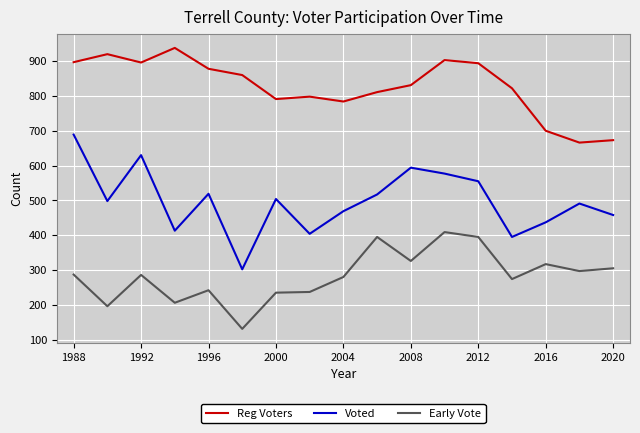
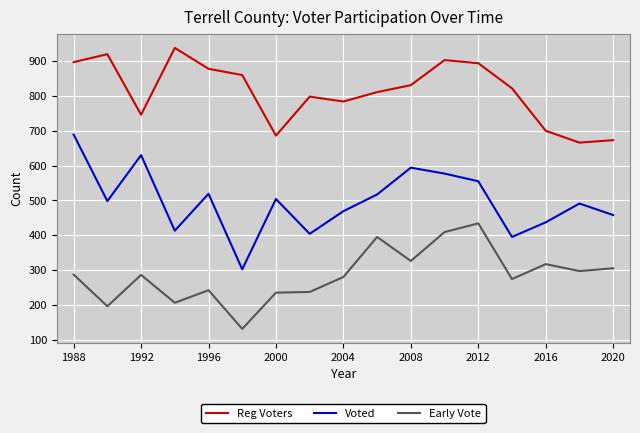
  {
    "Reg Voters": {
      "1988": 900,
-     "1992": 900,
+     "1992": 750,
      "1996": 880,
-     "2000": 790,
+     "2000": 690,
      "2004": 780,
      "2008": 830,
      "2012": 890,
      "2016": 700,
      "2020": 670
    },
    "Voted": {
      "1988": 690,
      "1992": 630,
      "1996": 520,
      "2000": 500,
      "2004": 470,
      "2008": 590,
      "2012": 560,
      "2016": 440,
      "2020": 460
    },
    "Early Vote": {
      "1988": 290,
      "1992": 290,
      "1996": 240,
      "2000": 240,
      "2004": 280,
      "2008": 330,
-     "2012": 400,
+     "2012": 430,
      "2016": 320,
      "2020": 310
    }
  }
